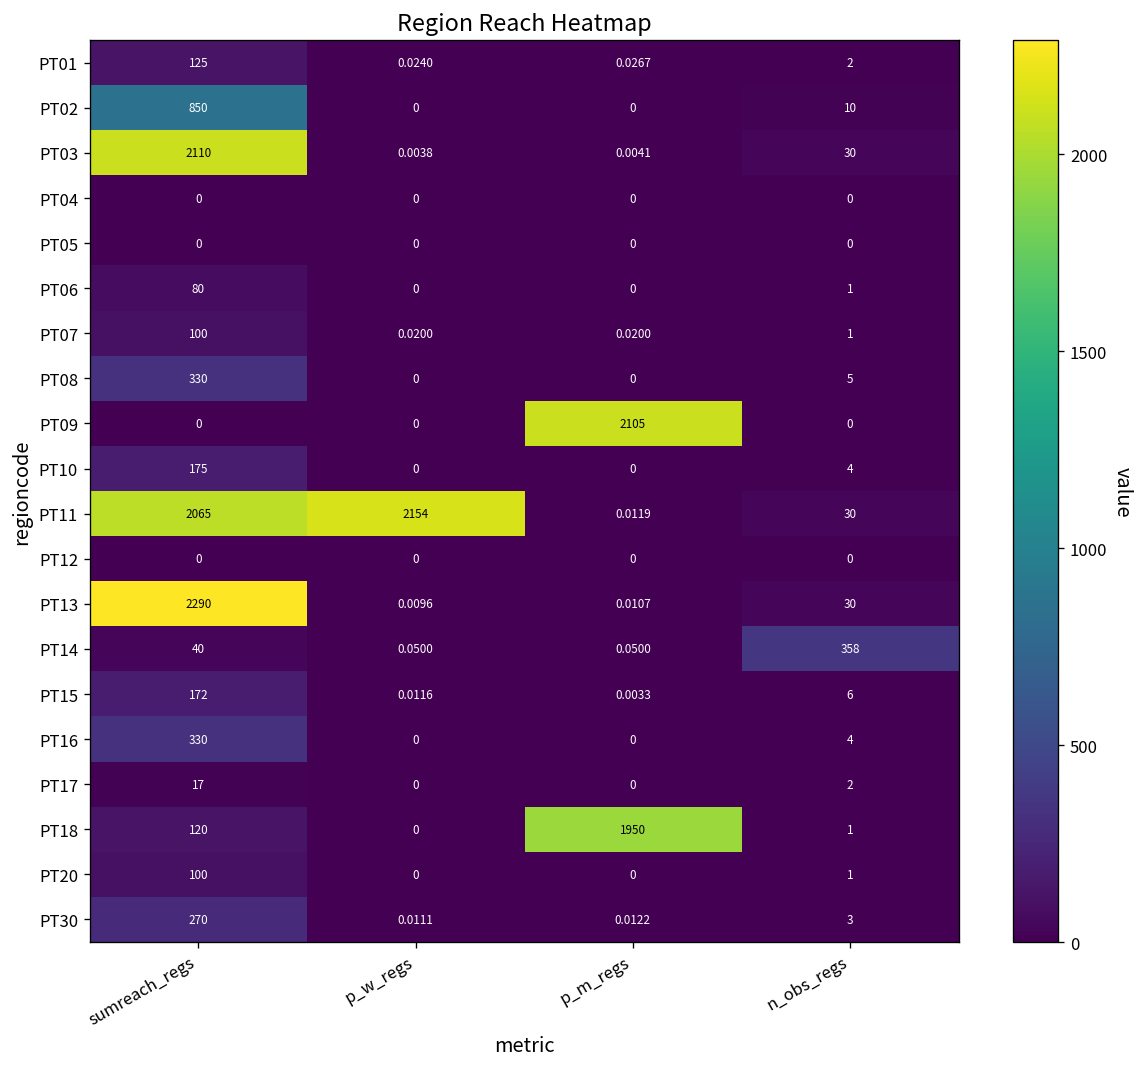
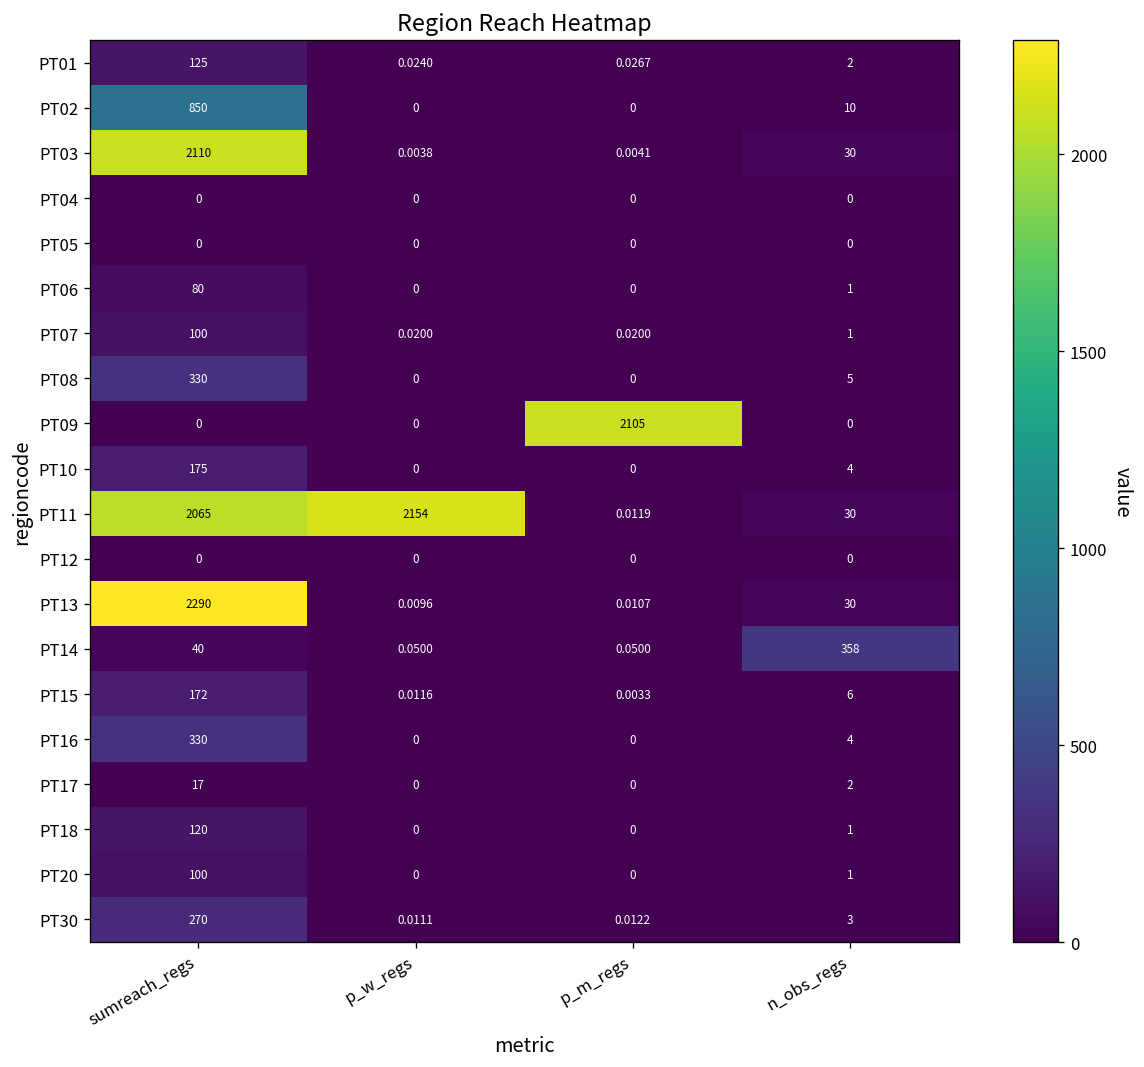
  {
    "PT01": {
      "sumreach_regs": 125,
      "p_w_regs": 0.0240,
      "p_m_regs": 0.0267,
      "n_obs_regs": 2
    },
    "PT02": {
      "sumreach_regs": 850,
      "p_w_regs": 0,
      "p_m_regs": 0,
      "n_obs_regs": 10
    },
    "PT03": {
      "sumreach_regs": 2110,
      "p_w_regs": 0.0038,
      "p_m_regs": 0.0041,
      "n_obs_regs": 30
    },
    "PT04": {
      "sumreach_regs": 0,
      "p_w_regs": 0,
      "p_m_regs": 0,
      "n_obs_regs": 0
    },
    "PT05": {
      "sumreach_regs": 0,
      "p_w_regs": 0,
      "p_m_regs": 0,
      "n_obs_regs": 0
    },
    "PT06": {
      "sumreach_regs": 80,
      "p_w_regs": 0,
      "p_m_regs": 0,
      "n_obs_regs": 1
    },
    "PT07": {
      "sumreach_regs": 100,
      "p_w_regs": 0.0200,
      "p_m_regs": 0.0200,
      "n_obs_regs": 1
    },
    "PT08": {
      "sumreach_regs": 330,
      "p_w_regs": 0,
      "p_m_regs": 0,
      "n_obs_regs": 5
    },
    "PT09": {
      "sumreach_regs": 0,
      "p_w_regs": 0,
      "p_m_regs": 2105,
      "n_obs_regs": 0
    },
    "PT10": {
      "sumreach_regs": 175,
      "p_w_regs": 0,
      "p_m_regs": 0,
      "n_obs_regs": 4
    },
    "PT11": {
      "sumreach_regs": 2065,
      "p_w_regs": 2154,
      "p_m_regs": 0.0119,
      "n_obs_regs": 30
    },
    "PT12": {
      "sumreach_regs": 0,
      "p_w_regs": 0,
      "p_m_regs": 0,
      "n_obs_regs": 0
    },
    "PT13": {
      "sumreach_regs": 2290,
      "p_w_regs": 0.0096,
      "p_m_regs": 0.0107,
      "n_obs_regs": 30
    },
    "PT14": {
      "sumreach_regs": 40,
      "p_w_regs": 0.0500,
      "p_m_regs": 0.0500,
      "n_obs_regs": 358
    },
    "PT15": {
      "sumreach_regs": 172,
      "p_w_regs": 0.0116,
      "p_m_regs": 0.0033,
      "n_obs_regs": 6
    },
    "PT16": {
      "sumreach_regs": 330,
      "p_w_regs": 0,
      "p_m_regs": 0,
      "n_obs_regs": 4
    },
    "PT17": {
      "sumreach_regs": 17,
      "p_w_regs": 0,
      "p_m_regs": 0,
      "n_obs_regs": 2
    },
    "PT18": {
      "sumreach_regs": 120,
      "p_w_regs": 0,
-     "p_m_regs": 1950,
+     "p_m_regs": 0,
      "n_obs_regs": 1
    },
    "PT20": {
      "sumreach_regs": 100,
      "p_w_regs": 0,
      "p_m_regs": 0,
      "n_obs_regs": 1
    },
    "PT30": {
      "sumreach_regs": 270,
      "p_w_regs": 0.0111,
      "p_m_regs": 0.0122,
      "n_obs_regs": 3
    }
  }
